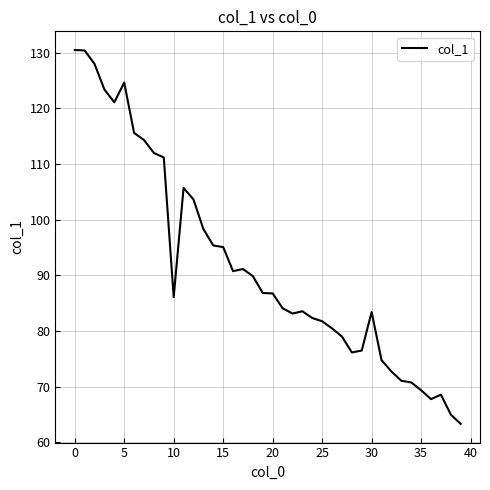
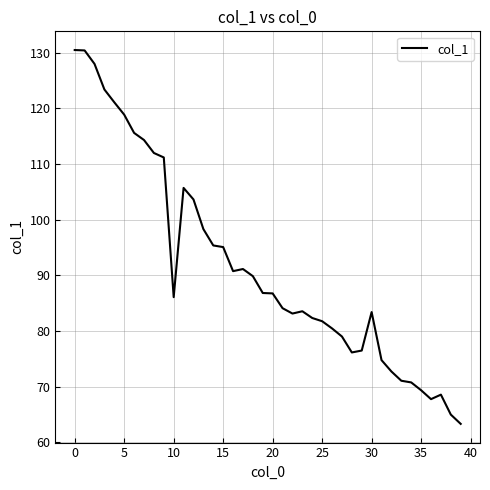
  {
    "0": 130,
-   "5": 125,
+   "5": 119,
    "10": 86,
    "15": 95,
    "20": 87,
    "25": 82,
    "30": 83,
    "35": 69
  }
